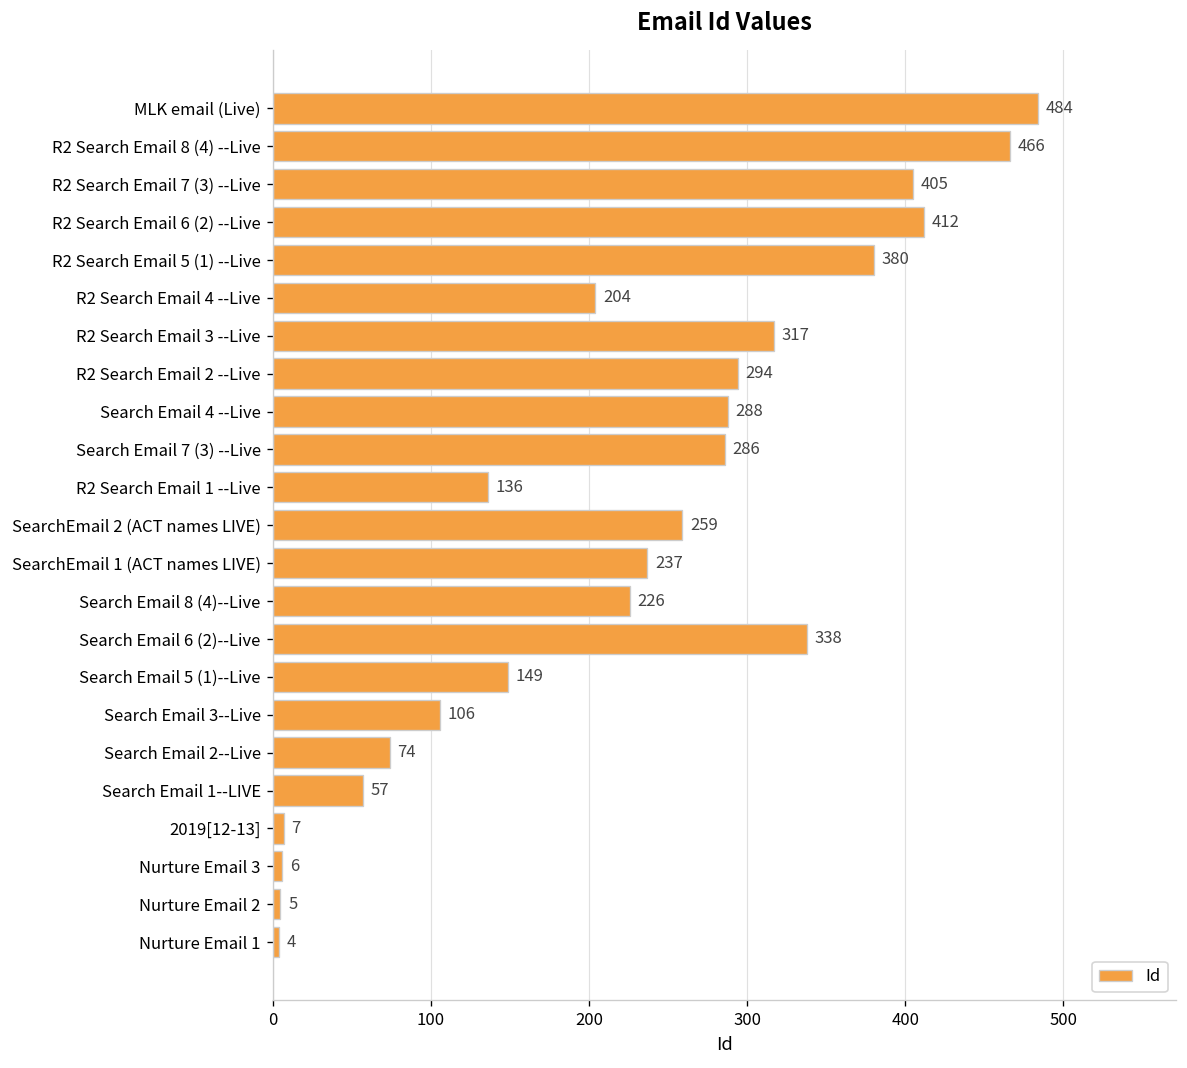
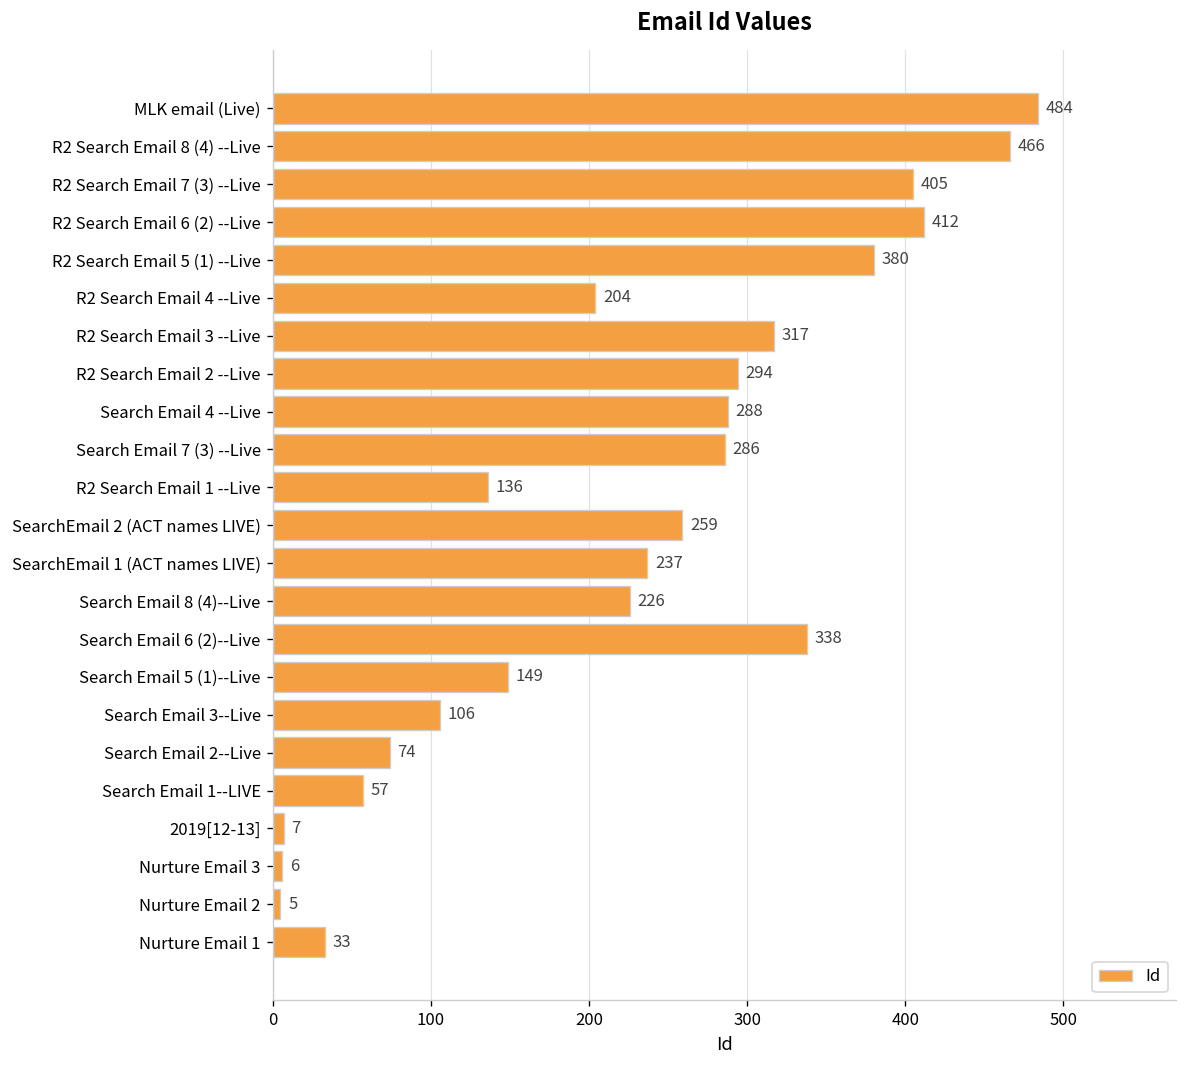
  {
    "MLK email (Live)": 484,
    "R2 Search Email 8 (4) --Live": 466,
    "R2 Search Email 7 (3) --Live": 405,
    "R2 Search Email 6 (2) --Live": 412,
    "R2 Search Email 5 (1) --Live": 380,
    "R2 Search Email 4 --Live": 204,
    "R2 Search Email 3 --Live": 317,
    "R2 Search Email 2 --Live": 294,
    "Search Email 4 --Live": 288,
    "Search Email 7 (3) --Live": 286,
    "R2 Search Email 1 --Live": 136,
    "SearchEmail 2 (ACT names LIVE)": 259,
    "SearchEmail 1 (ACT names LIVE)": 237,
    "Search Email 8 (4)--Live": 226,
    "Search Email 6 (2)--Live": 338,
    "Search Email 5 (1)--Live": 149,
    "Search Email 3--Live": 106,
    "Search Email 2--Live": 74,
    "Search Email 1--LIVE": 57,
    "2019[12-13]": 7,
    "Nurture Email 3": 6,
    "Nurture Email 2": 5,
-   "Nurture Email 1": 4
+   "Nurture Email 1": 33
  }
